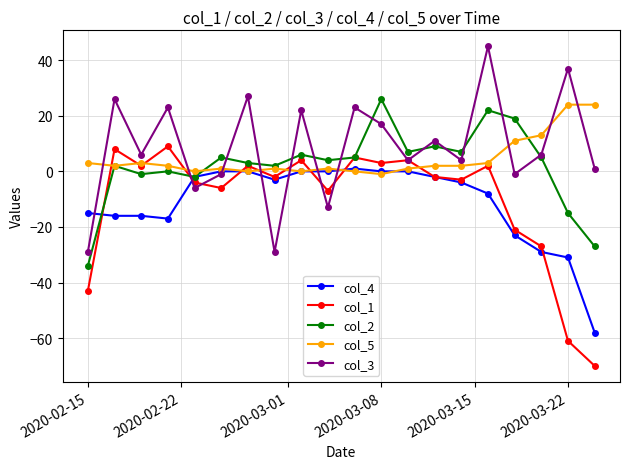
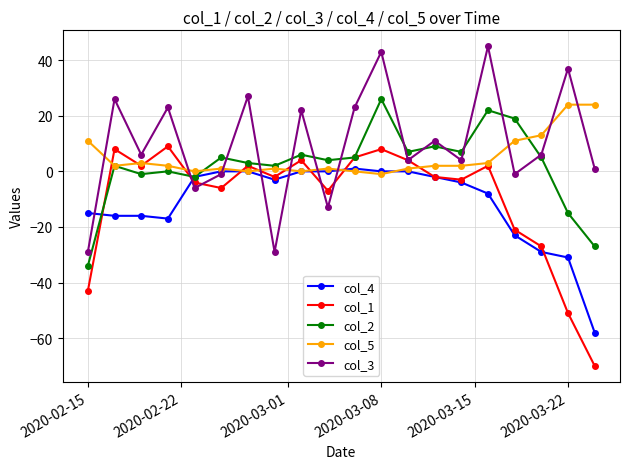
  {
    "col_4": {
      "2020-02-15": -15,
      "2020-03-08": 0,
      "2020-03-22": -31
    },
    "col_1": {
      "2020-02-15": -43,
-     "2020-03-08": 3,
-     "2020-03-22": -61
+     "2020-03-08": 8,
+     "2020-03-22": -51
    },
    "col_2": {
      "2020-02-15": -34,
      "2020-03-08": 26,
      "2020-03-22": -15
    },
    "col_5": {
-     "2020-02-15": 3,
+     "2020-02-15": 11,
      "2020-03-08": -1,
      "2020-03-22": 24
    },
    "col_3": {
      "2020-02-15": -29,
-     "2020-03-08": 17,
+     "2020-03-08": 43,
      "2020-03-22": 37
    }
  }
